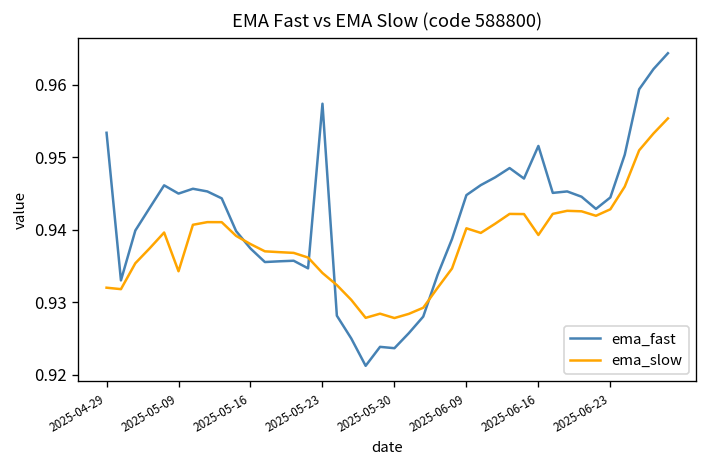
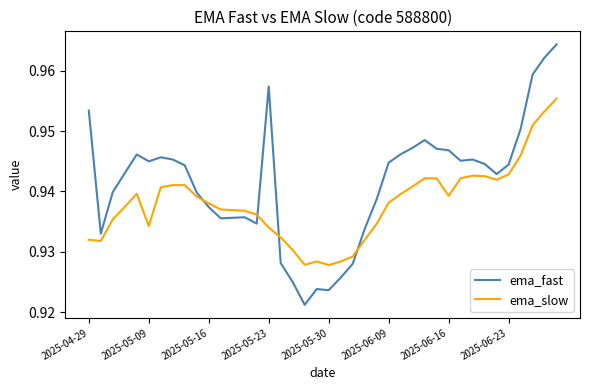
  {
    "ema_fast": {
      "2025-04-29": 0.953,
      "2025-05-09": 0.945,
      "2025-05-16": 0.937,
      "2025-05-23": 0.957,
      "2025-05-30": 0.924,
      "2025-06-09": 0.945,
-     "2025-06-16": 0.952,
+     "2025-06-16": 0.947,
      "2025-06-23": 0.944
    },
    "ema_slow": {
      "2025-04-29": 0.932,
      "2025-05-09": 0.934,
      "2025-05-16": 0.938,
      "2025-05-23": 0.934,
      "2025-05-30": 0.928,
-     "2025-06-09": 0.940,
+     "2025-06-09": 0.938,
      "2025-06-16": 0.939,
      "2025-06-23": 0.943
    }
  }
